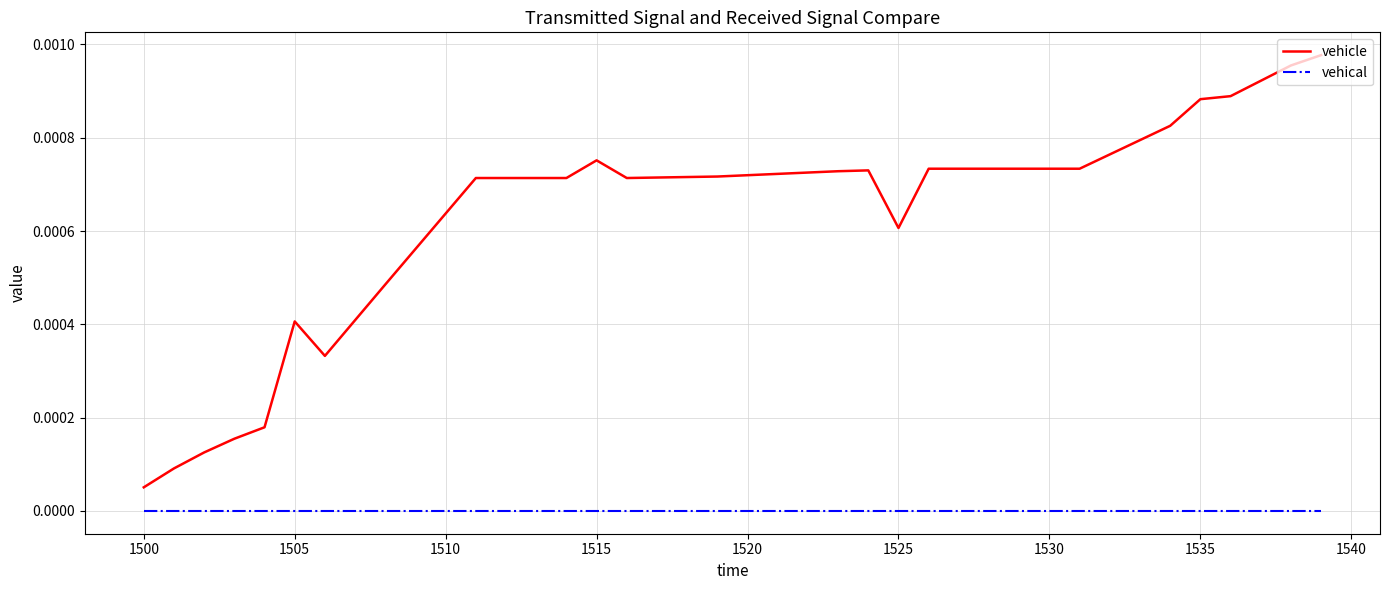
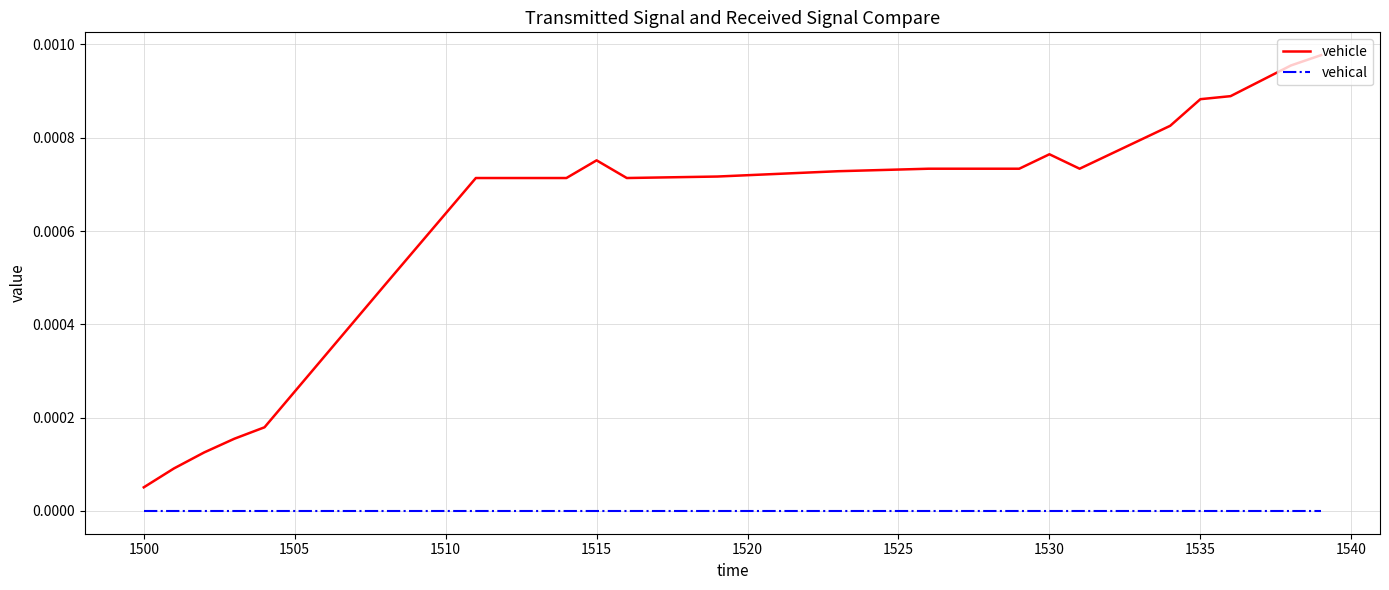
  {
    "vehicle": {
      "1500": 0.00005,
-     "1505": 0.00041,
+     "1505": 0.00026,
      "1510": 0.00064,
      "1515": 0.00075,
      "1520": 0.00072,
-     "1525": 0.00061,
-     "1530": 0.00073,
+     "1525": 0.00073,
+     "1530": 0.00076,
      "1535": 0.00088
    },
    "vehical": {
      "1500": 0.00000,
      "1505": 0.00000,
      "1510": 0.00000,
      "1515": 0.00000,
      "1520": 0.00000,
      "1525": 0.00000,
      "1530": 0.00000,
      "1535": 0.00000
    }
  }
